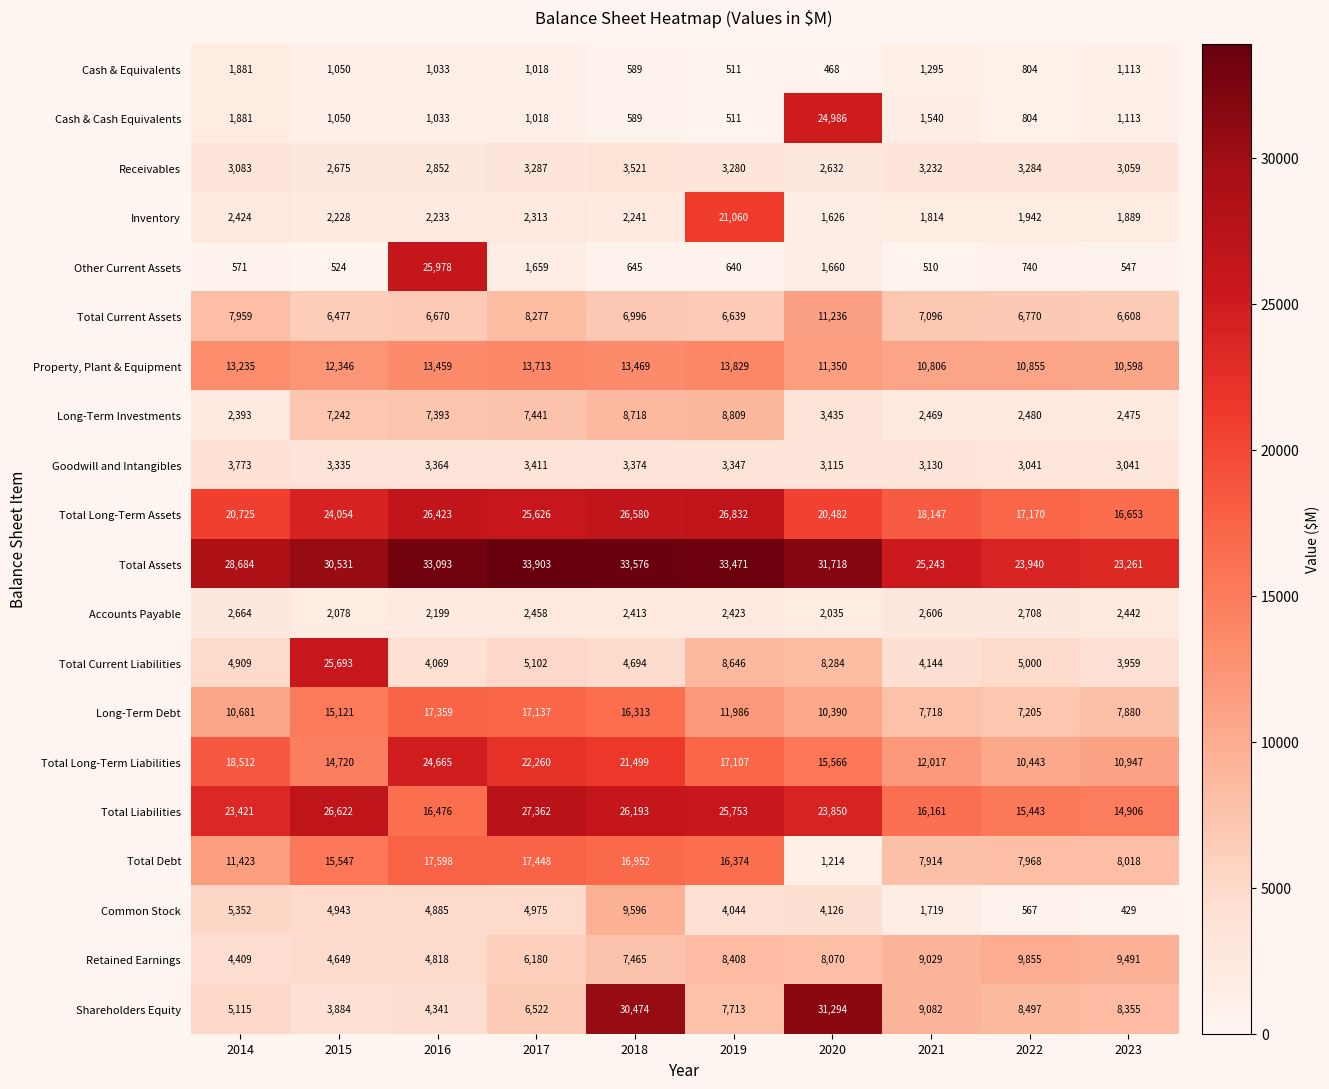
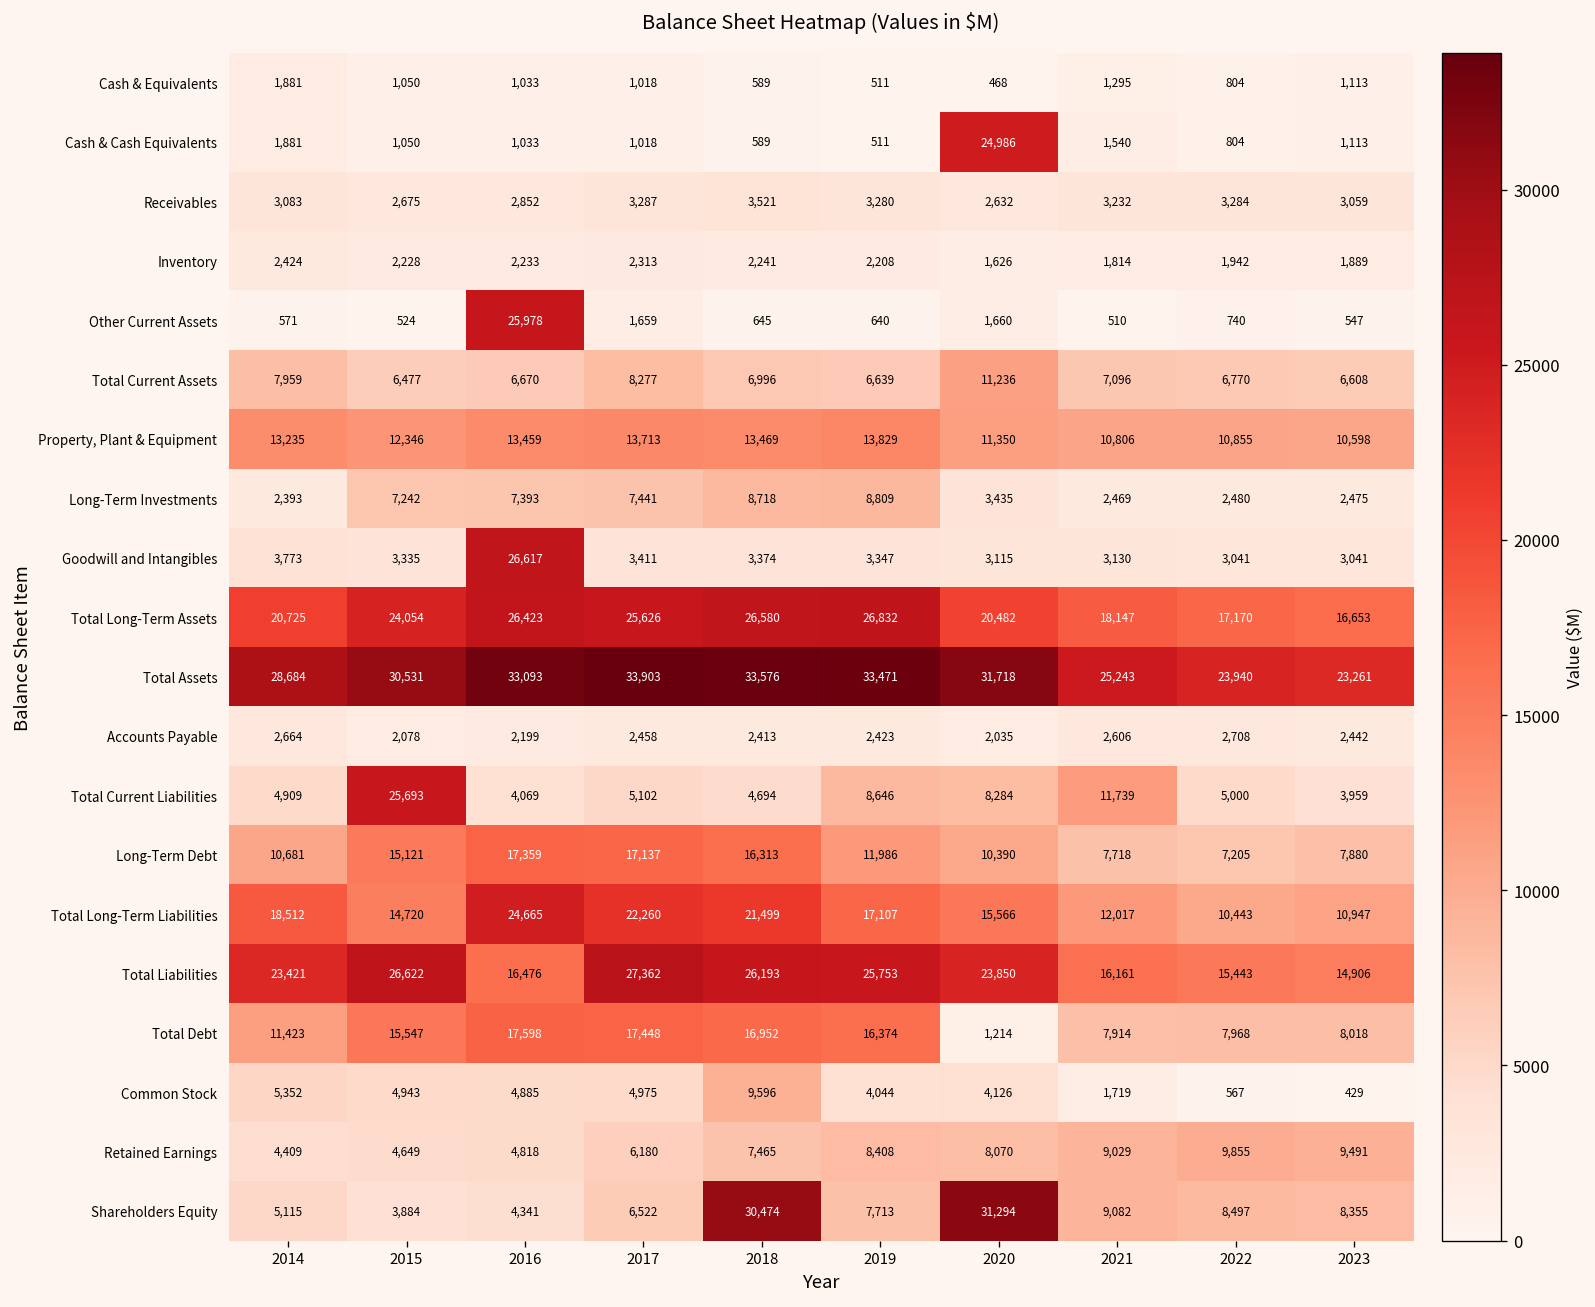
  {
    "Cash & Equivalents": {
      "2014": "1,881",
      "2015": "1,050",
      "2016": "1,033",
      "2017": "1,018",
      "2018": "589",
      "2019": "511",
      "2020": "468",
      "2021": "1,295",
      "2022": "804",
      "2023": "1,113"
    },
    "Cash & Cash Equivalents": {
      "2014": "1,881",
      "2015": "1,050",
      "2016": "1,033",
      "2017": "1,018",
      "2018": "589",
      "2019": "511",
      "2020": "24,986",
      "2021": "1,540",
      "2022": "804",
      "2023": "1,113"
    },
    "Receivables": {
      "2014": "3,083",
      "2015": "2,675",
      "2016": "2,852",
      "2017": "3,287",
      "2018": "3,521",
      "2019": "3,280",
      "2020": "2,632",
      "2021": "3,232",
      "2022": "3,284",
      "2023": "3,059"
    },
    "Inventory": {
      "2014": "2,424",
      "2015": "2,228",
      "2016": "2,233",
      "2017": "2,313",
      "2018": "2,241",
-     "2019": "21,060",
+     "2019": "2,208",
      "2020": "1,626",
      "2021": "1,814",
      "2022": "1,942",
      "2023": "1,889"
    },
    "Other Current Assets": {
      "2014": "571",
      "2015": "524",
      "2016": "25,978",
      "2017": "1,659",
      "2018": "645",
      "2019": "640",
      "2020": "1,660",
      "2021": "510",
      "2022": "740",
      "2023": "547"
    },
    "Total Current Assets": {
      "2014": "7,959",
      "2015": "6,477",
      "2016": "6,670",
      "2017": "8,277",
      "2018": "6,996",
      "2019": "6,639",
      "2020": "11,236",
      "2021": "7,096",
      "2022": "6,770",
      "2023": "6,608"
    },
    "Property, Plant & Equipment": {
      "2014": "13,235",
      "2015": "12,346",
      "2016": "13,459",
      "2017": "13,713",
      "2018": "13,469",
      "2019": "13,829",
      "2020": "11,350",
      "2021": "10,806",
      "2022": "10,855",
      "2023": "10,598"
    },
    "Long-Term Investments": {
      "2014": "2,393",
      "2015": "7,242",
      "2016": "7,393",
      "2017": "7,441",
      "2018": "8,718",
      "2019": "8,809",
      "2020": "3,435",
      "2021": "2,469",
      "2022": "2,480",
      "2023": "2,475"
    },
    "Goodwill and Intangibles": {
      "2014": "3,773",
      "2015": "3,335",
-     "2016": "3,364",
+     "2016": "26,617",
      "2017": "3,411",
      "2018": "3,374",
      "2019": "3,347",
      "2020": "3,115",
      "2021": "3,130",
      "2022": "3,041",
      "2023": "3,041"
    },
    "Total Long-Term Assets": {
      "2014": "20,725",
      "2015": "24,054",
      "2016": "26,423",
      "2017": "25,626",
      "2018": "26,580",
      "2019": "26,832",
      "2020": "20,482",
      "2021": "18,147",
      "2022": "17,170",
      "2023": "16,653"
    },
    "Total Assets": {
      "2014": "28,684",
      "2015": "30,531",
      "2016": "33,093",
      "2017": "33,903",
      "2018": "33,576",
      "2019": "33,471",
      "2020": "31,718",
      "2021": "25,243",
      "2022": "23,940",
      "2023": "23,261"
    },
    "Accounts Payable": {
      "2014": "2,664",
      "2015": "2,078",
      "2016": "2,199",
      "2017": "2,458",
      "2018": "2,413",
      "2019": "2,423",
      "2020": "2,035",
      "2021": "2,606",
      "2022": "2,708",
      "2023": "2,442"
    },
    "Total Current Liabilities": {
      "2014": "4,909",
      "2015": "25,693",
      "2016": "4,069",
      "2017": "5,102",
      "2018": "4,694",
      "2019": "8,646",
      "2020": "8,284",
-     "2021": "4,144",
+     "2021": "11,739",
      "2022": "5,000",
      "2023": "3,959"
    },
    "Long-Term Debt": {
      "2014": "10,681",
      "2015": "15,121",
      "2016": "17,359",
      "2017": "17,137",
      "2018": "16,313",
      "2019": "11,986",
      "2020": "10,390",
      "2021": "7,718",
      "2022": "7,205",
      "2023": "7,880"
    },
    "Total Long-Term Liabilities": {
      "2014": "18,512",
      "2015": "14,720",
      "2016": "24,665",
      "2017": "22,260",
      "2018": "21,499",
      "2019": "17,107",
      "2020": "15,566",
      "2021": "12,017",
      "2022": "10,443",
      "2023": "10,947"
    },
    "Total Liabilities": {
      "2014": "23,421",
      "2015": "26,622",
      "2016": "16,476",
      "2017": "27,362",
      "2018": "26,193",
      "2019": "25,753",
      "2020": "23,850",
      "2021": "16,161",
      "2022": "15,443",
      "2023": "14,906"
    },
    "Total Debt": {
      "2014": "11,423",
      "2015": "15,547",
      "2016": "17,598",
      "2017": "17,448",
      "2018": "16,952",
      "2019": "16,374",
      "2020": "1,214",
      "2021": "7,914",
      "2022": "7,968",
      "2023": "8,018"
    },
    "Common Stock": {
      "2014": "5,352",
      "2015": "4,943",
      "2016": "4,885",
      "2017": "4,975",
      "2018": "9,596",
      "2019": "4,044",
      "2020": "4,126",
      "2021": "1,719",
      "2022": "567",
      "2023": "429"
    },
    "Retained Earnings": {
      "2014": "4,409",
      "2015": "4,649",
      "2016": "4,818",
      "2017": "6,180",
      "2018": "7,465",
      "2019": "8,408",
      "2020": "8,070",
      "2021": "9,029",
      "2022": "9,855",
      "2023": "9,491"
    },
    "Shareholders Equity": {
      "2014": "5,115",
      "2015": "3,884",
      "2016": "4,341",
      "2017": "6,522",
      "2018": "30,474",
      "2019": "7,713",
      "2020": "31,294",
      "2021": "9,082",
      "2022": "8,497",
      "2023": "8,355"
    }
  }
